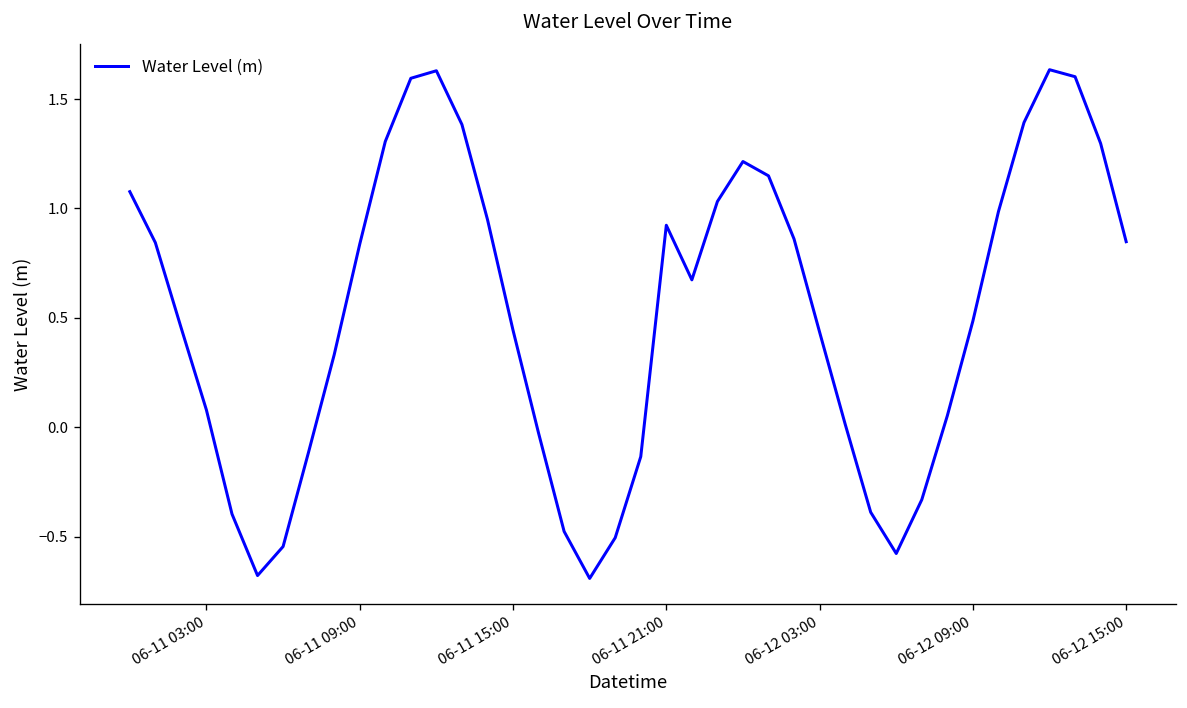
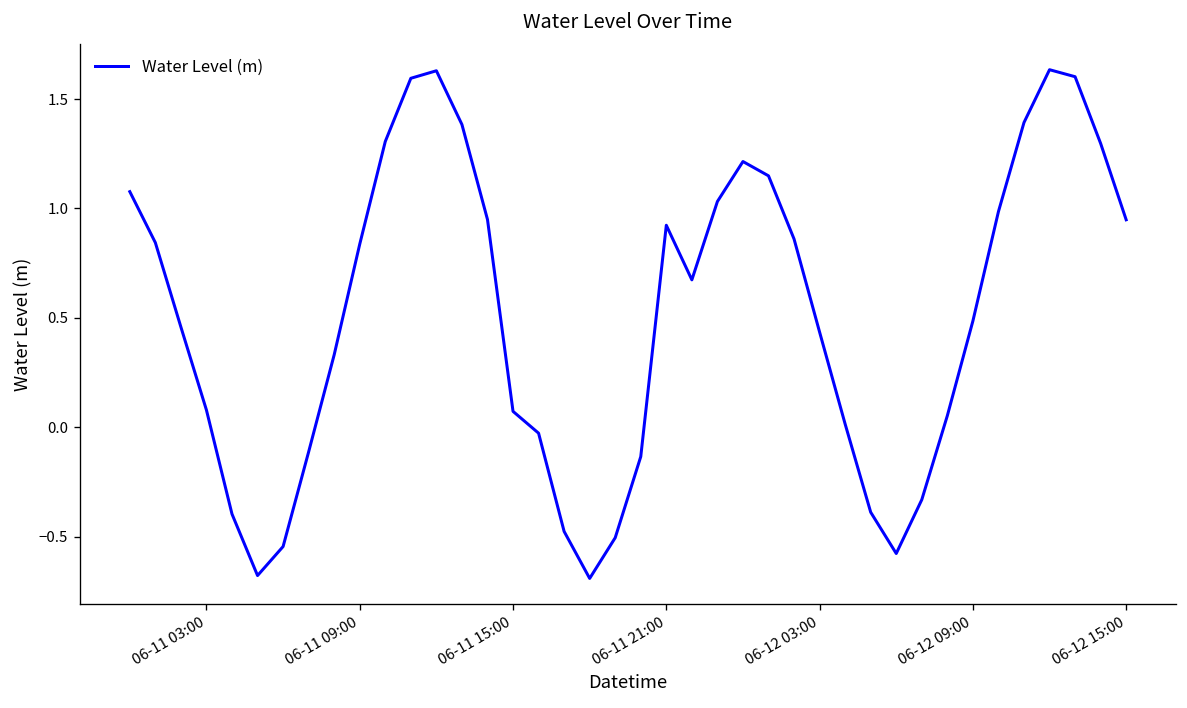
  {
    "06-11 03:00": 0.08,
    "06-11 09:00": 0.84,
-   "06-11 15:00": 0.44,
+   "06-11 15:00": 0.07,
    "06-11 21:00": 0.92,
    "06-12 03:00": 0.43,
    "06-12 09:00": 0.49,
-   "06-12 15:00": 0.85
+   "06-12 15:00": 0.95
  }
